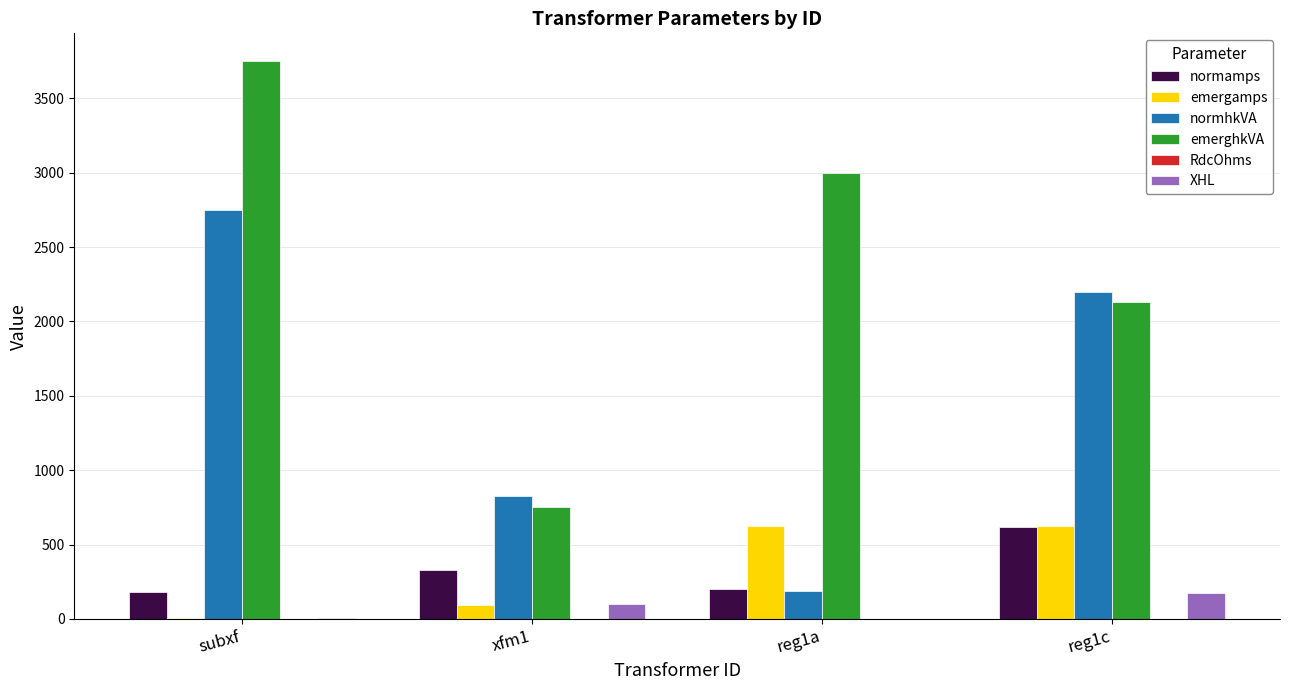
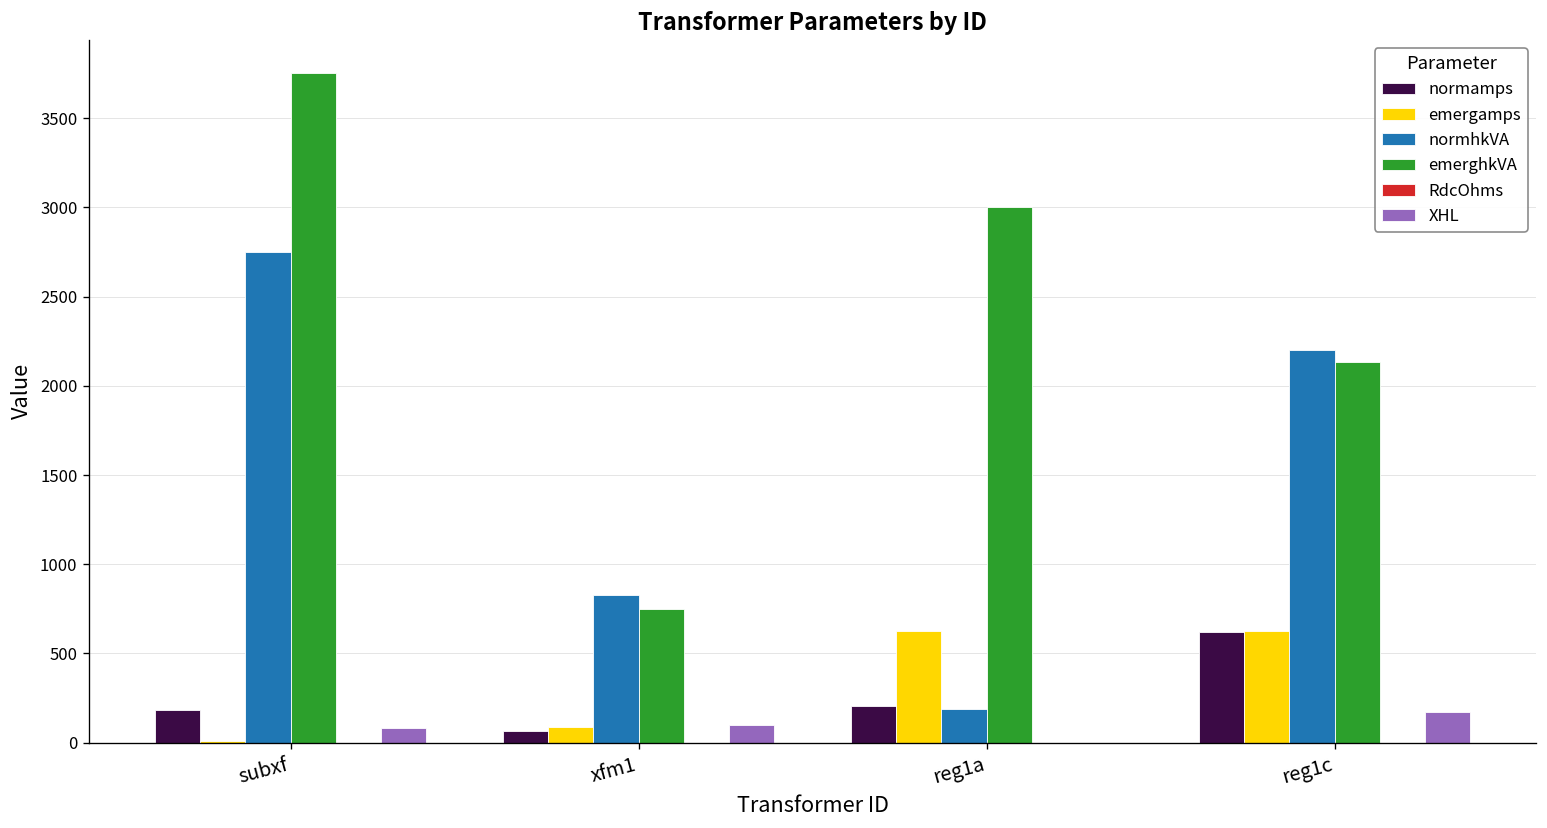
  {
    "normamps": {
      "subxf": 180,
-     "xfm1": 330,
+     "xfm1": 70,
      "reg1a": 200,
      "reg1c": 620
    },
    "emergamps": {
      "xfm1": 90,
      "reg1a": 630,
      "reg1c": 630
    },
    "normhkVA": {
      "subxf": 2750,
      "xfm1": 830,
      "reg1a": 190,
      "reg1c": 2200
    },
    "emerghkVA": {
      "subxf": 3750,
      "xfm1": 750,
      "reg1a": 3000,
      "reg1c": 2130
    },
    "XHL": {
-     "subxf": 10,
+     "subxf": 90,
      "xfm1": 100,
      "reg1c": 170
    }
  }
